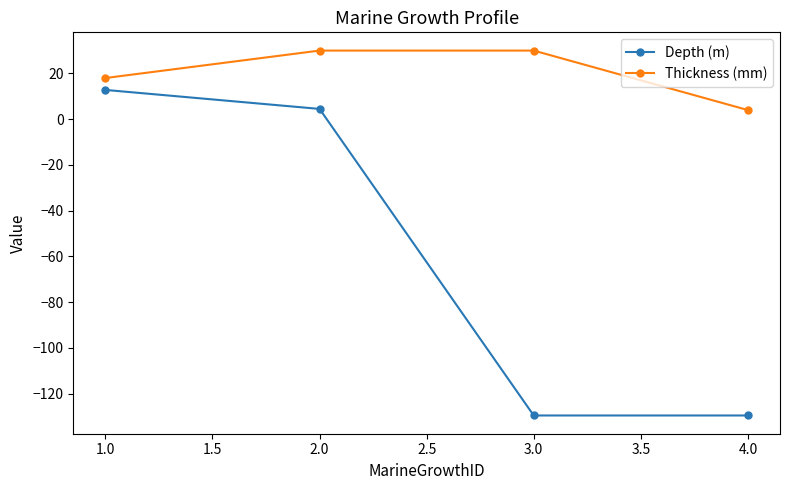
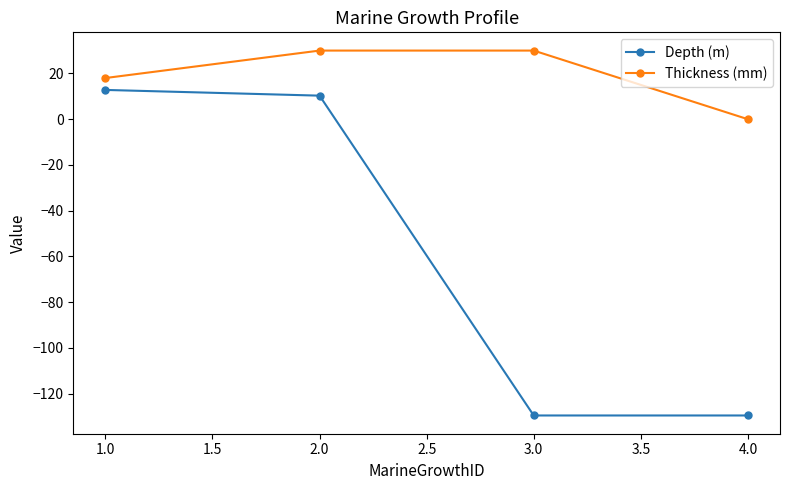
  {
    "Depth (m)": {
      "1.0": 13,
-     "2.0": 5,
+     "2.0": 10,
      "3.0": -130,
      "4.0": -130
    },
    "Thickness (mm)": {
      "1.0": 18,
      "2.0": 30,
      "3.0": 30,
-     "4.0": 4
+     "4.0": 0
    }
  }
